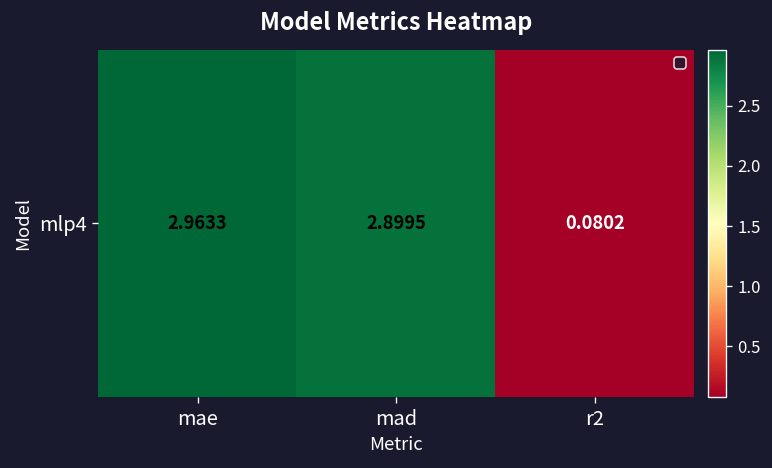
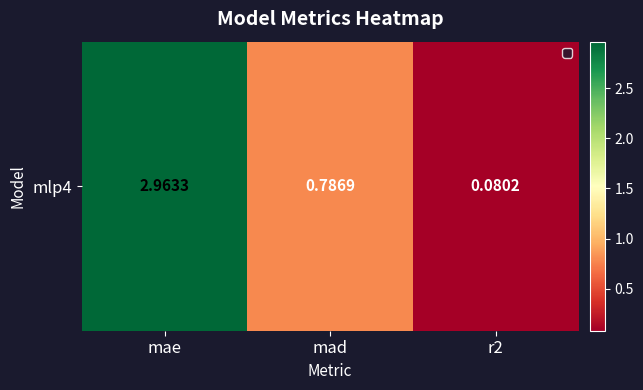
  {
    "mlp4": {
      "mae": 2.9633,
-     "mad": 2.8995,
+     "mad": 0.7869,
      "r2": 0.0802
    }
  }
